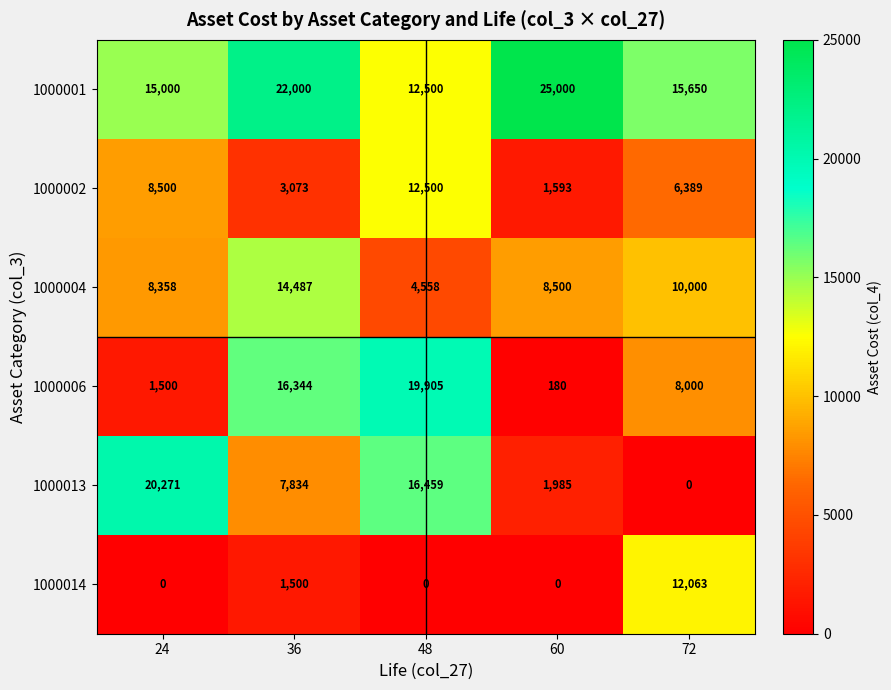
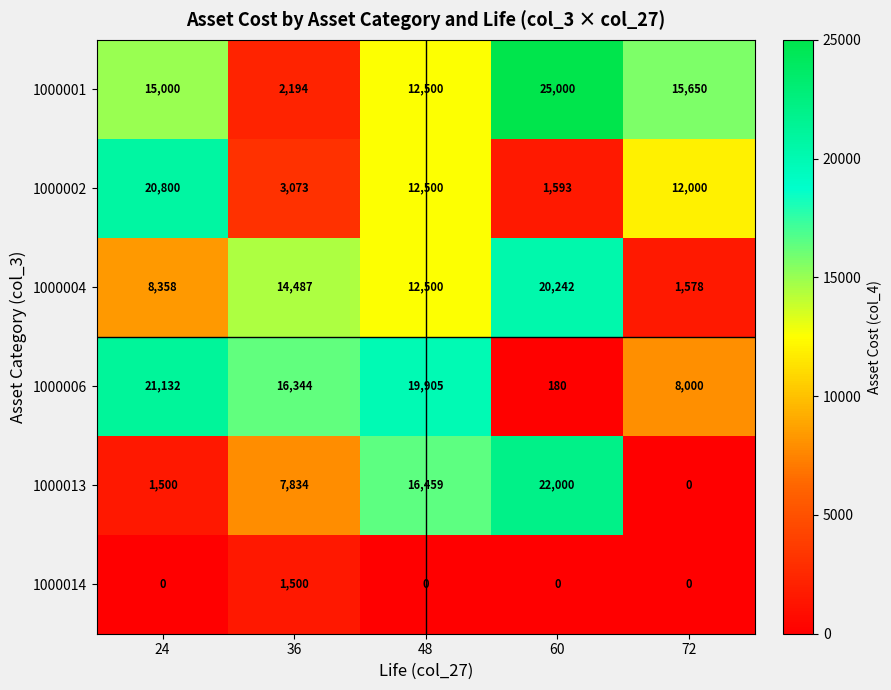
  {
    "1000001": {
      "24": "15,000",
-     "36": "22,000",
+     "36": "2,194",
      "48": "12,500",
      "60": "25,000",
      "72": "15,650"
    },
    "1000002": {
-     "24": "8,500",
+     "24": "20,800",
      "36": "3,073",
      "48": "12,500",
      "60": "1,593",
-     "72": "6,389"
+     "72": "12,000"
    },
    "1000004": {
      "24": "8,358",
      "36": "14,487",
-     "48": "4,558",
-     "60": "8,500",
-     "72": "10,000"
+     "48": "12,500",
+     "60": "20,242",
+     "72": "1,578"
    },
    "1000006": {
-     "24": "1,500",
+     "24": "21,132",
      "36": "16,344",
      "48": "19,905",
      "60": "180",
      "72": "8,000"
    },
    "1000013": {
-     "24": "20,271",
+     "24": "1,500",
      "36": "7,834",
      "48": "16,459",
-     "60": "1,985",
+     "60": "22,000",
      "72": "0"
    },
    "1000014": {
      "24": "0",
      "36": "1,500",
      "48": "0",
      "60": "0",
-     "72": "12,063"
+     "72": "0"
    }
  }
